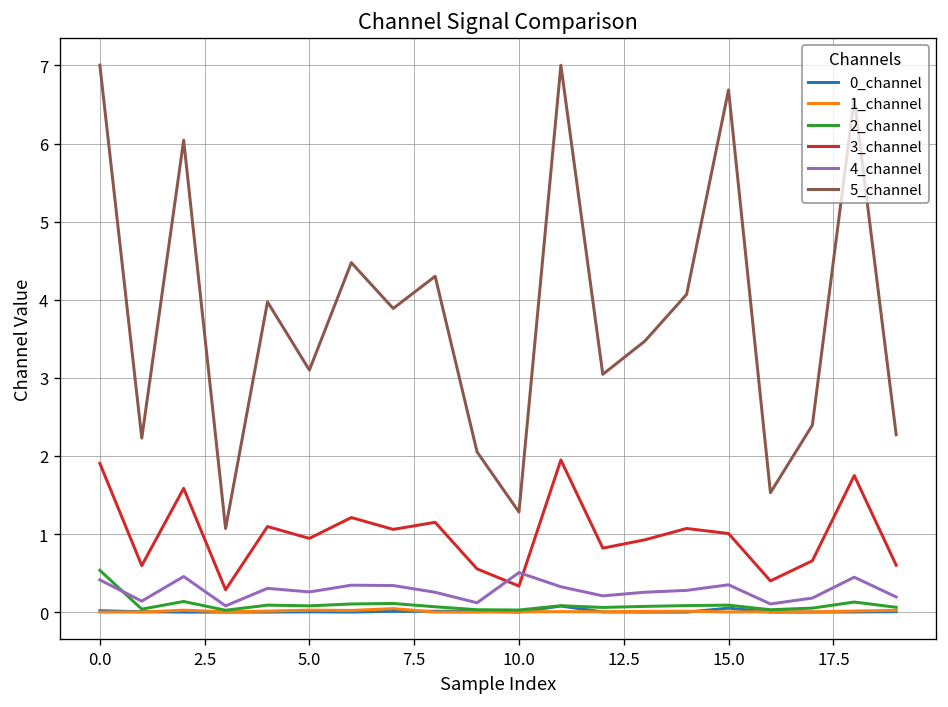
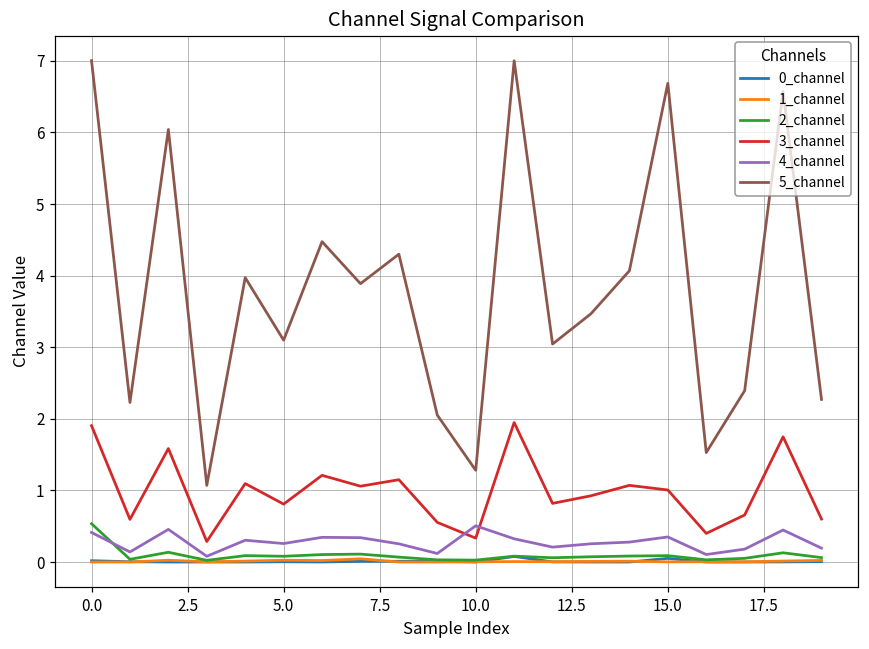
  {
    "1_channel": {
      "15.0": 0.0
    },
    "2_channel": {
      "0.0": 0.5,
      "5.0": 0.1
    },
    "3_channel": {
      "0.0": 1.9,
-     "5.0": 0.9,
+     "5.0": 0.8,
      "10.0": 0.3,
      "15.0": 1.0
    },
    "4_channel": {
      "0.0": 0.4,
      "5.0": 0.3,
      "10.0": 0.5,
      "15.0": 0.4
    },
    "5_channel": {
      "0.0": 7.0,
      "5.0": 3.1,
      "10.0": 1.3,
      "15.0": 6.7
    }
  }
